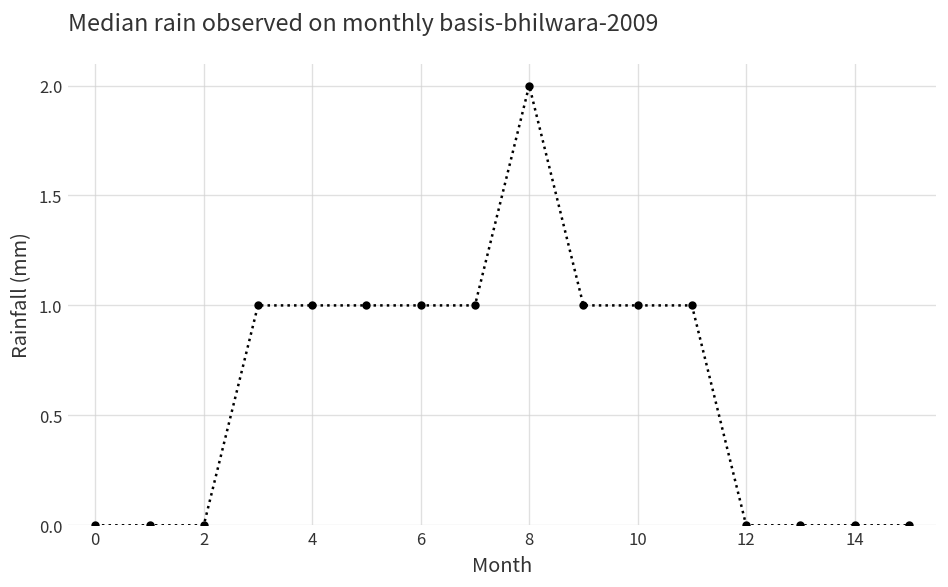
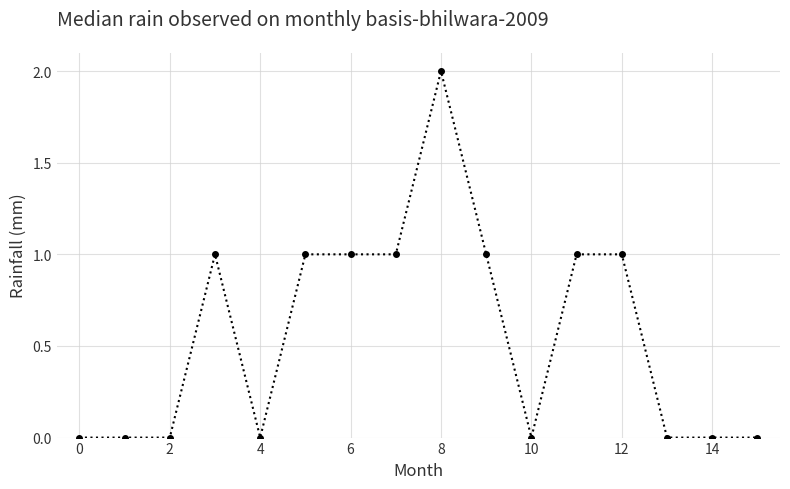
  {
    "0": 0,
    "2": 0,
-   "4": 1,
+   "4": 0,
    "6": 1,
    "8": 2,
-   "10": 1,
-   "12": 0,
+   "10": 0,
+   "12": 1,
    "14": 0
  }
